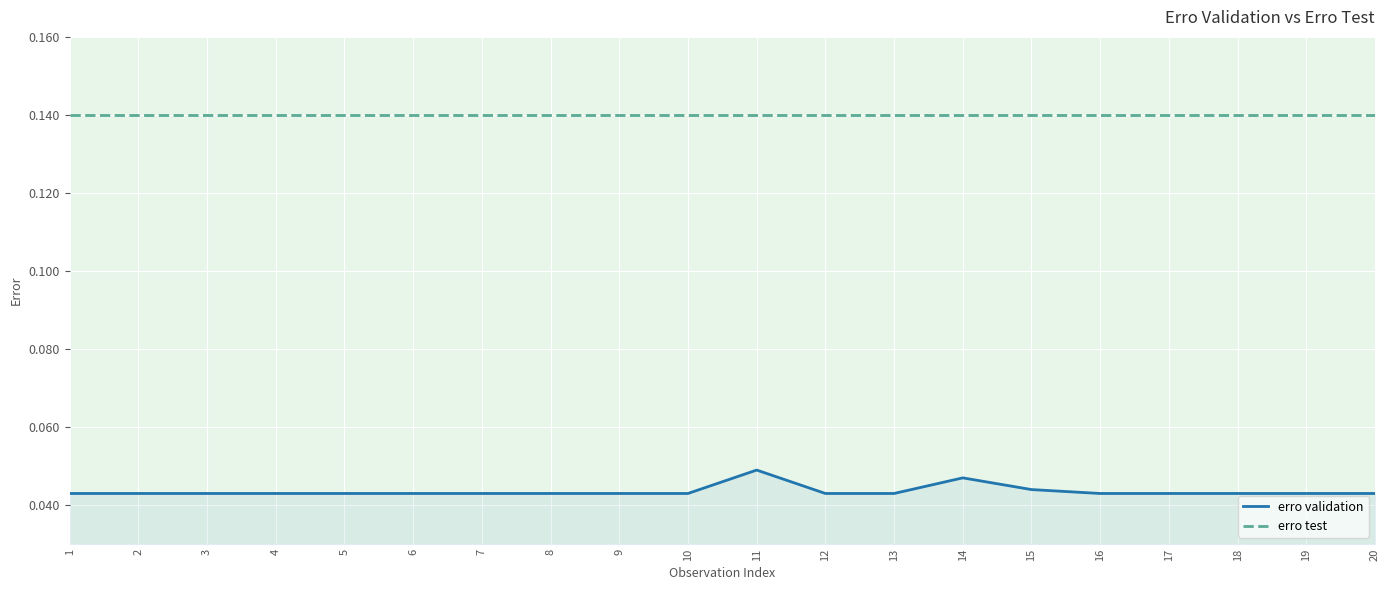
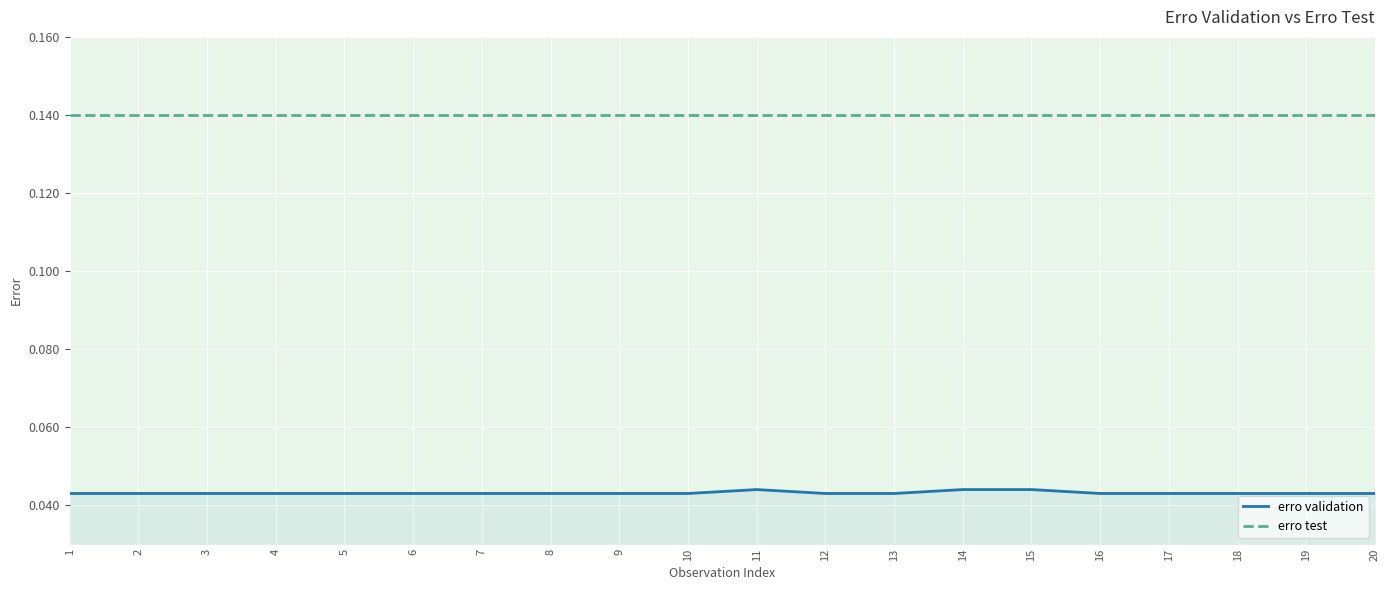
  {
    "erro validation": {
      "1": 0.043,
      "2": 0.043,
      "3": 0.043,
      "4": 0.043,
      "5": 0.043,
      "6": 0.043,
      "7": 0.043,
      "8": 0.043,
      "9": 0.043,
      "10": 0.043,
-     "11": 0.049,
+     "11": 0.044,
      "12": 0.043,
      "13": 0.043,
-     "14": 0.047,
+     "14": 0.044,
      "15": 0.044,
      "16": 0.043,
      "17": 0.043,
      "18": 0.043,
      "19": 0.043,
      "20": 0.043
    },
    "erro test": {
      "1": 0.140,
      "2": 0.140,
      "3": 0.140,
      "4": 0.140,
      "5": 0.140,
      "6": 0.140,
      "7": 0.140,
      "8": 0.140,
      "9": 0.140,
      "10": 0.140,
      "11": 0.140,
      "12": 0.140,
      "13": 0.140,
      "14": 0.140,
      "15": 0.140,
      "16": 0.140,
      "17": 0.140,
      "18": 0.140,
      "19": 0.140,
      "20": 0.140
    }
  }
